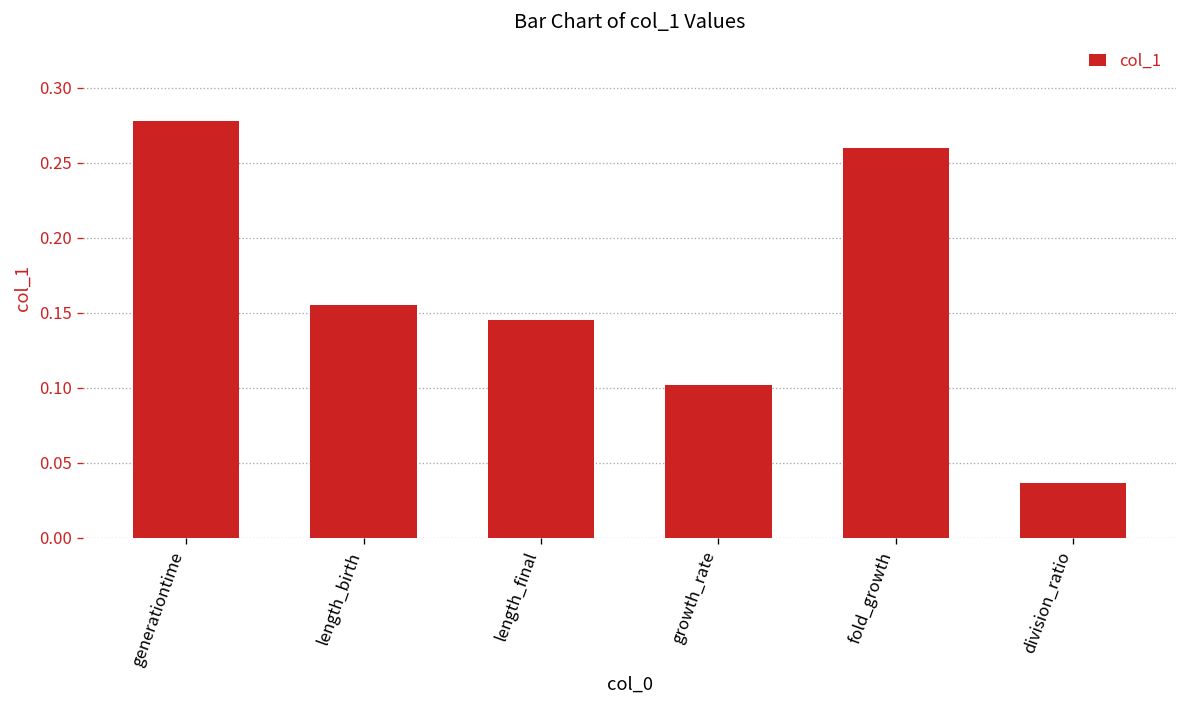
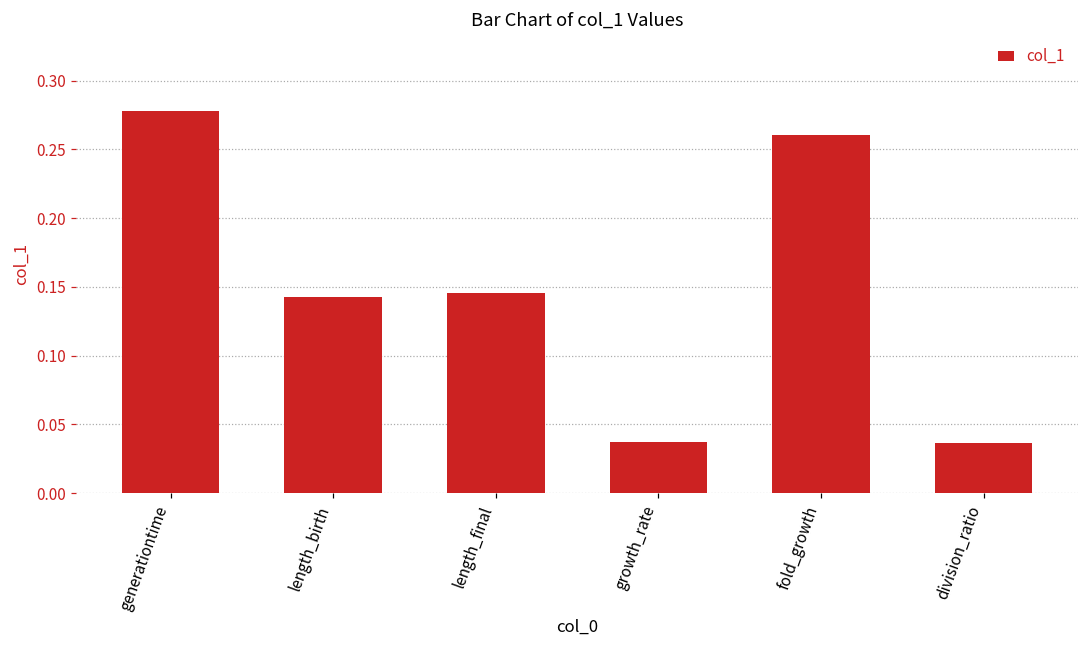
  {
    "generationtime": 0.278,
-   "length_birth": 0.155,
+   "length_birth": 0.142,
    "length_final": 0.145,
-   "growth_rate": 0.102,
+   "growth_rate": 0.037,
    "fold_growth": 0.260,
    "division_ratio": 0.036
  }
